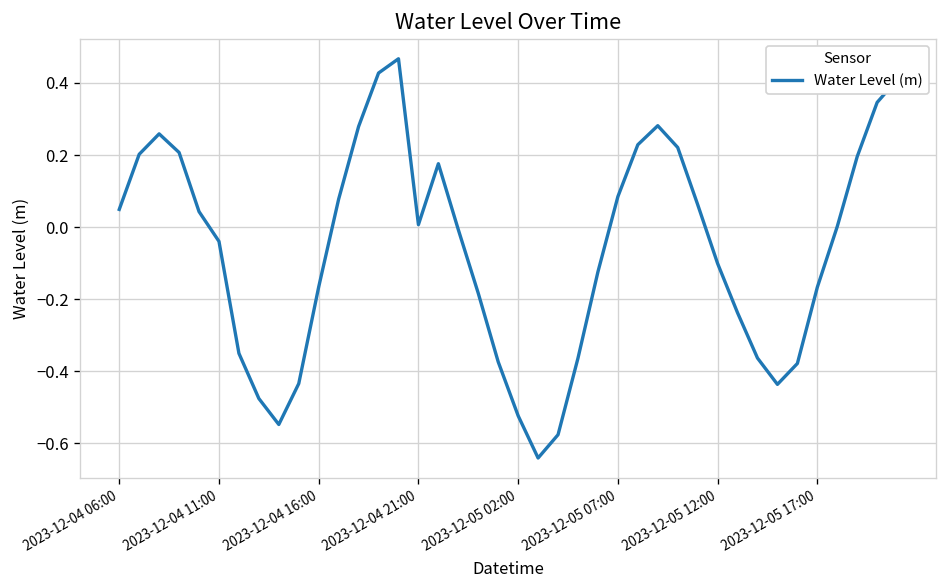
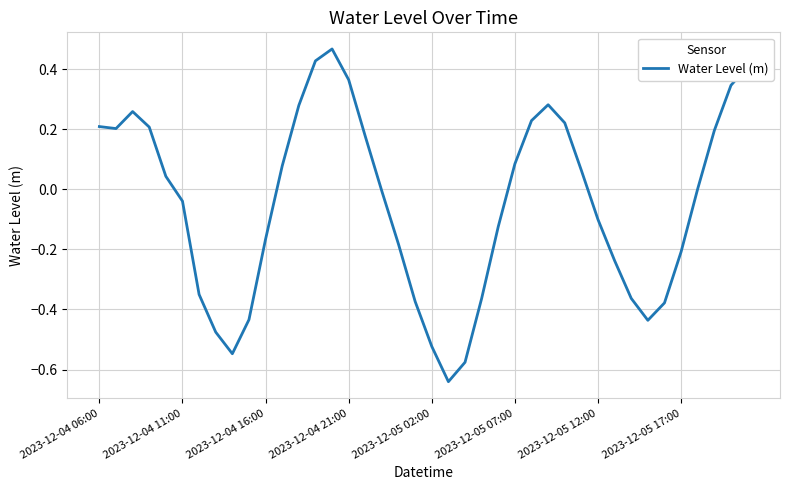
  {
-   "2023-12-04 06:00": 0.05,
+   "2023-12-04 06:00": 0.21,
    "2023-12-04 11:00": -0.04,
    "2023-12-04 16:00": -0.17,
-   "2023-12-04 21:00": 0.01,
+   "2023-12-04 21:00": 0.36,
    "2023-12-05 02:00": -0.52,
    "2023-12-05 07:00": 0.08,
    "2023-12-05 12:00": -0.10,
-   "2023-12-05 17:00": -0.17
+   "2023-12-05 17:00": -0.21
  }
